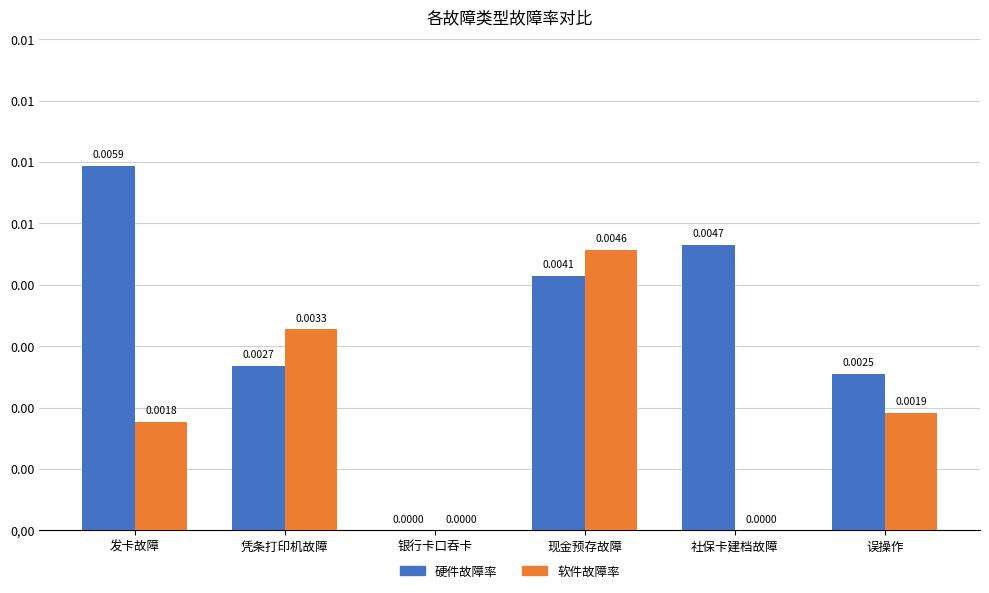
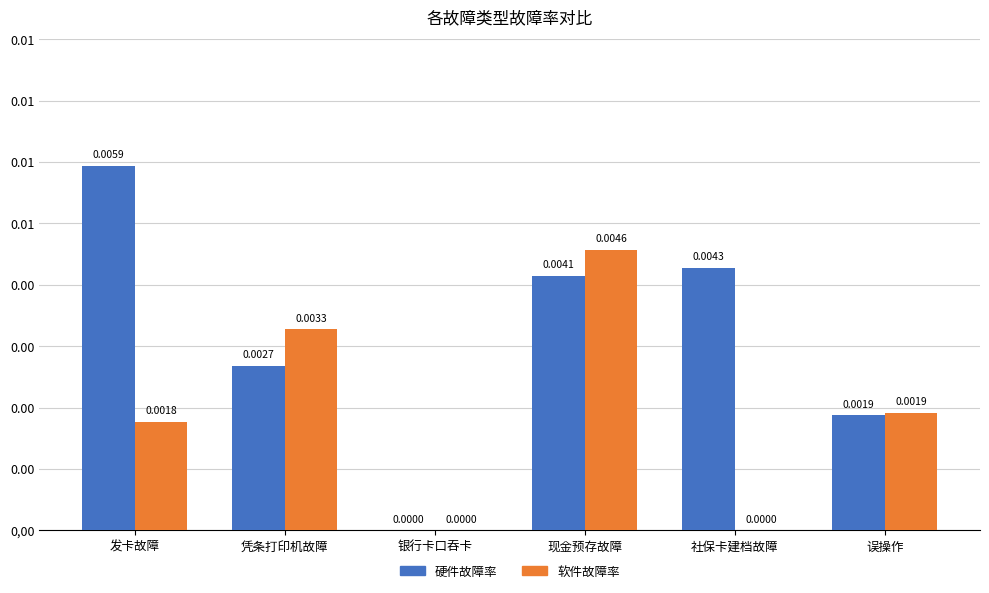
  {
    "硬件故障率": {
      "发卡故障": 0.0059,
      "凭条打印机故障": 0.0027,
      "银行卡口吞卡": 0.0000,
      "现金预存故障": 0.0041,
-     "社保卡建档故障": 0.0047,
-     "误操作": 0.0025
+     "社保卡建档故障": 0.0043,
+     "误操作": 0.0019
    },
    "软件故障率": {
      "发卡故障": 0.0018,
      "凭条打印机故障": 0.0033,
      "银行卡口吞卡": 0.0000,
      "现金预存故障": 0.0046,
      "社保卡建档故障": 0.0000,
      "误操作": 0.0019
    }
  }
